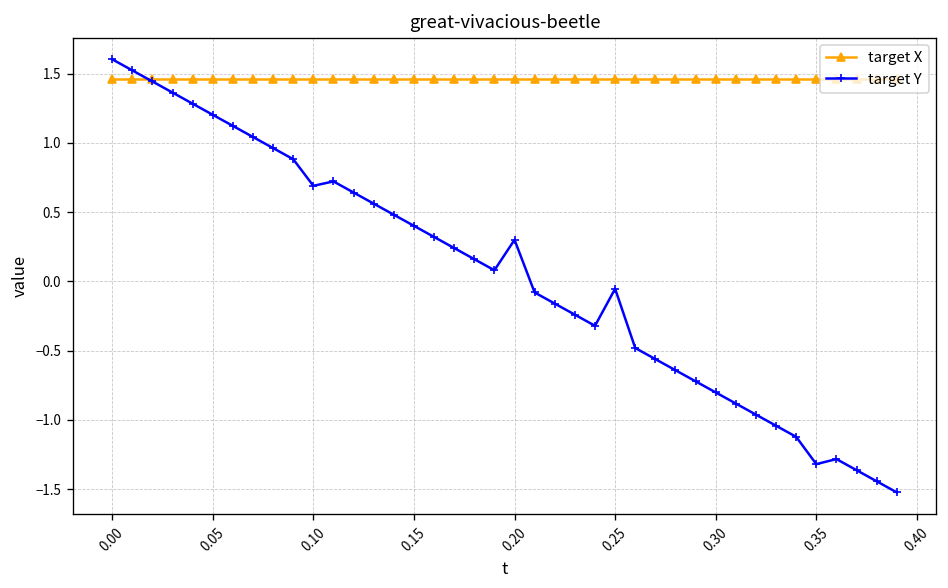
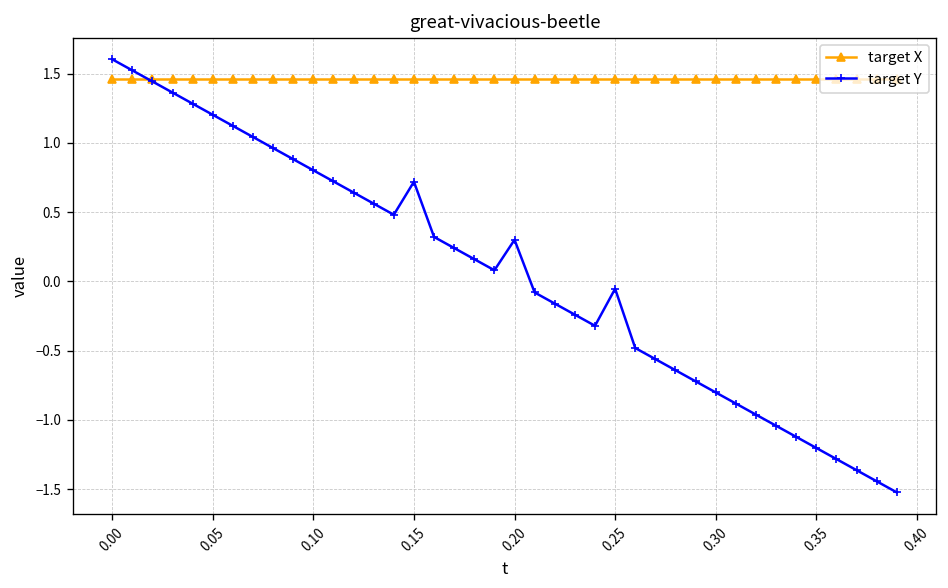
  {
    "target X": {
      "0.00": 1.46,
      "0.05": 1.46,
      "0.10": 1.46,
      "0.15": 1.46,
      "0.20": 1.46,
      "0.25": 1.46,
      "0.30": 1.46,
      "0.35": 1.46
    },
    "target Y": {
      "0.00": 1.60,
      "0.05": 1.20,
-     "0.10": 0.69,
-     "0.15": 0.40,
+     "0.10": 0.80,
+     "0.15": 0.72,
      "0.20": 0.30,
      "0.25": -0.05,
      "0.30": -0.80,
-     "0.35": -1.32
+     "0.35": -1.20
    }
  }
